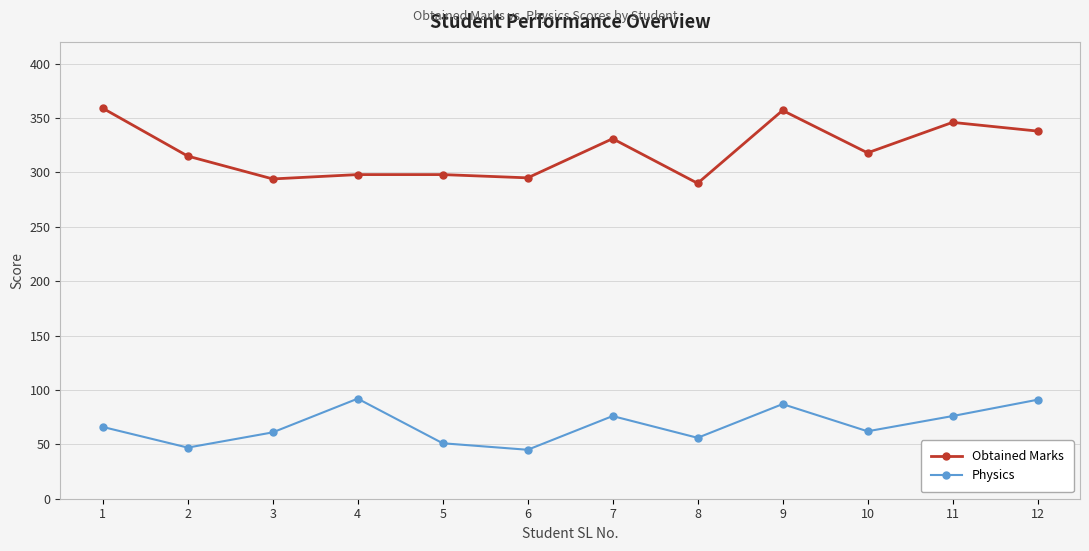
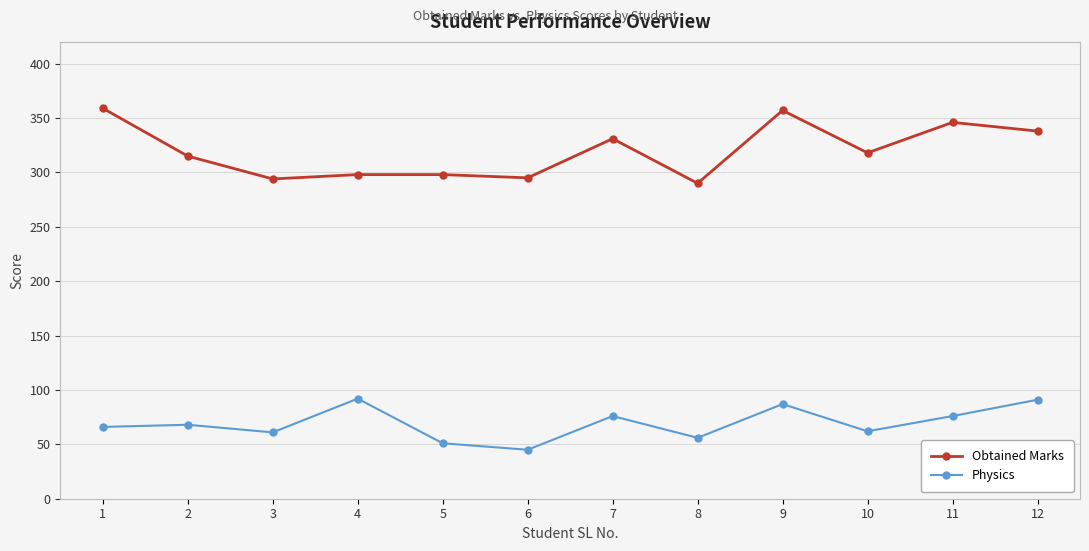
  {
    "Obtained Marks": {
      "1": 359,
      "2": 315,
      "3": 294,
      "4": 298,
      "5": 298,
      "6": 295,
      "7": 331,
      "8": 290,
      "9": 357,
      "10": 318,
      "11": 346,
      "12": 338
    },
    "Physics": {
      "1": 66,
-     "2": 47,
+     "2": 68,
      "3": 61,
      "4": 92,
      "5": 51,
      "6": 45,
      "7": 76,
      "8": 56,
      "9": 87,
      "10": 62,
      "11": 76,
      "12": 91
    }
  }
